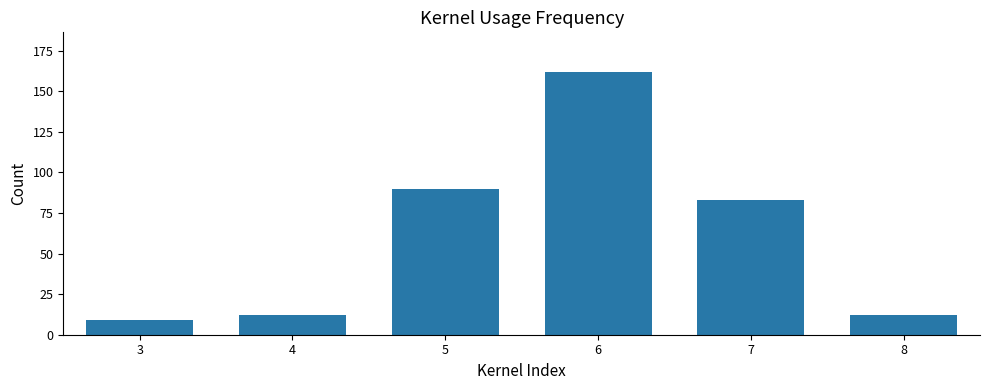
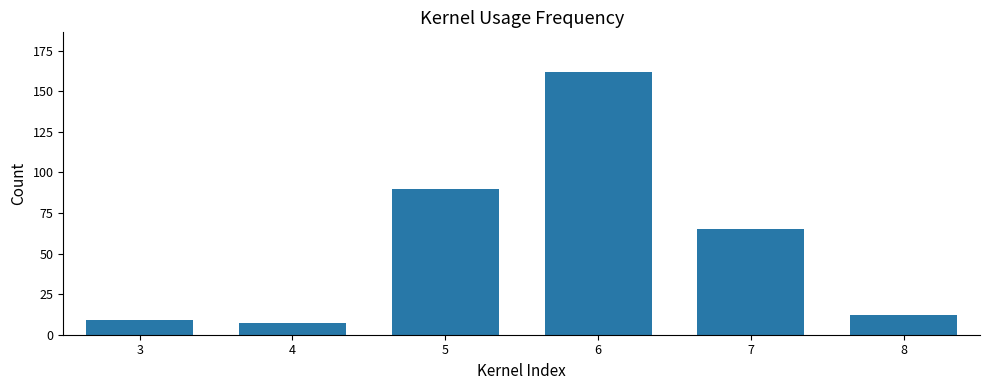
  {
    "3": 9,
-   "4": 12,
+   "4": 7,
    "5": 90,
    "6": 162,
-   "7": 83,
+   "7": 65,
    "8": 12
  }
